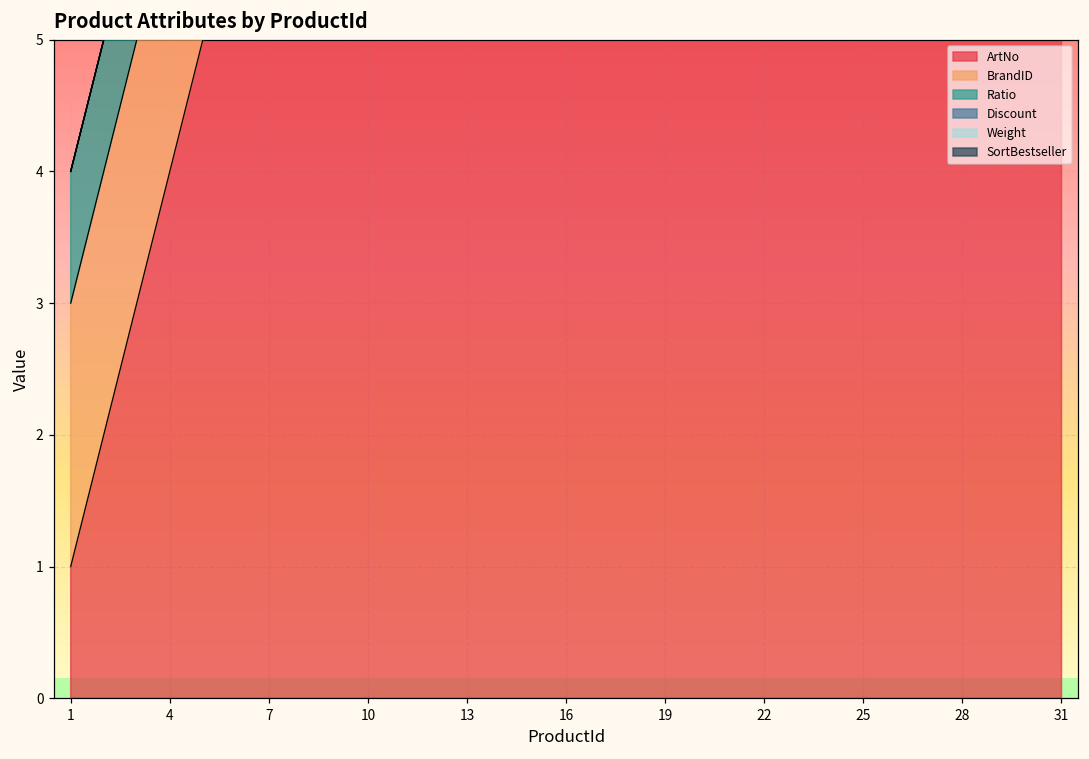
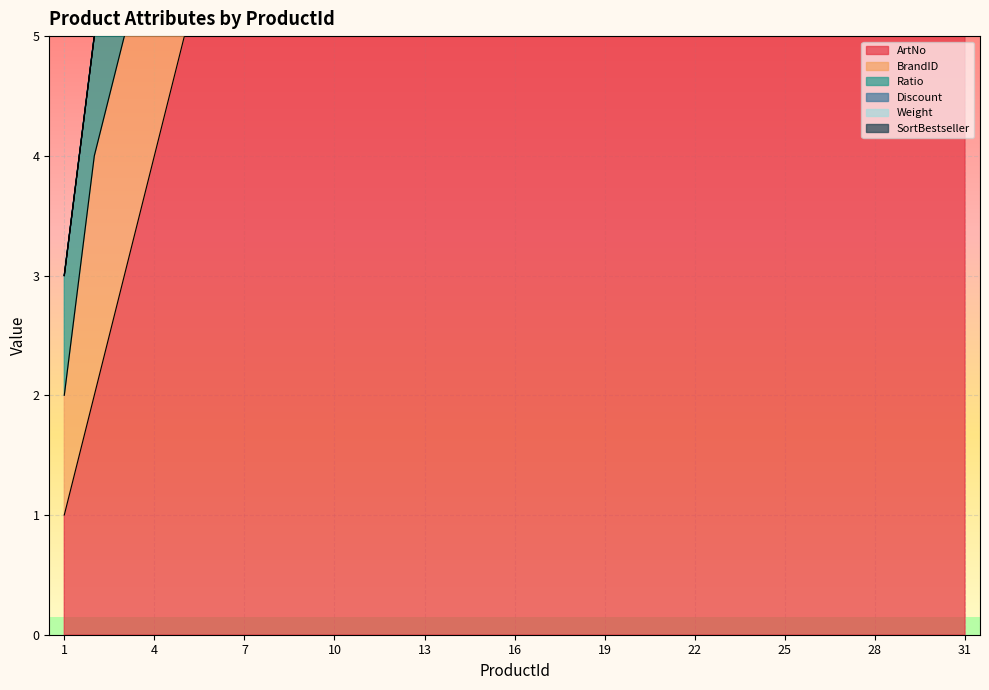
  {
    "ArtNo": {
      "1": 1,
      "4": 4
    },
    "BrandID": {
-     "1": 2
+     "1": 1
    }
  }
